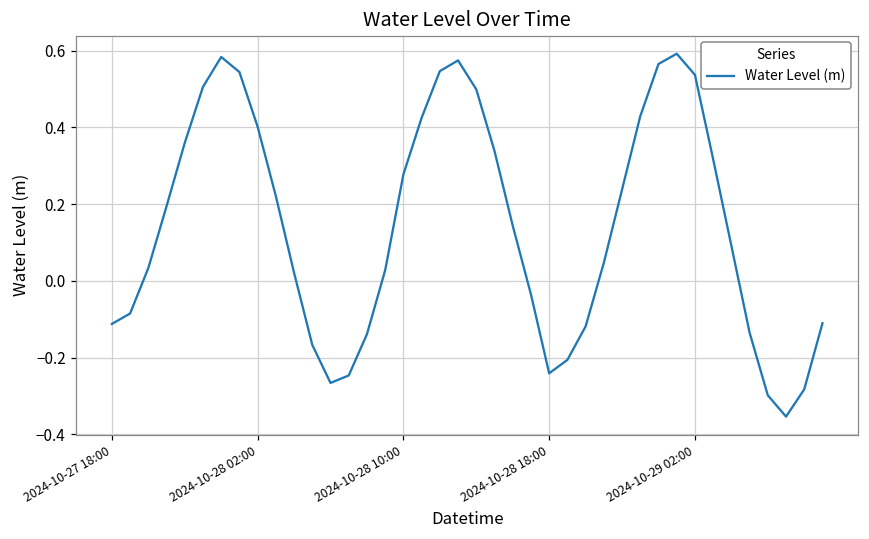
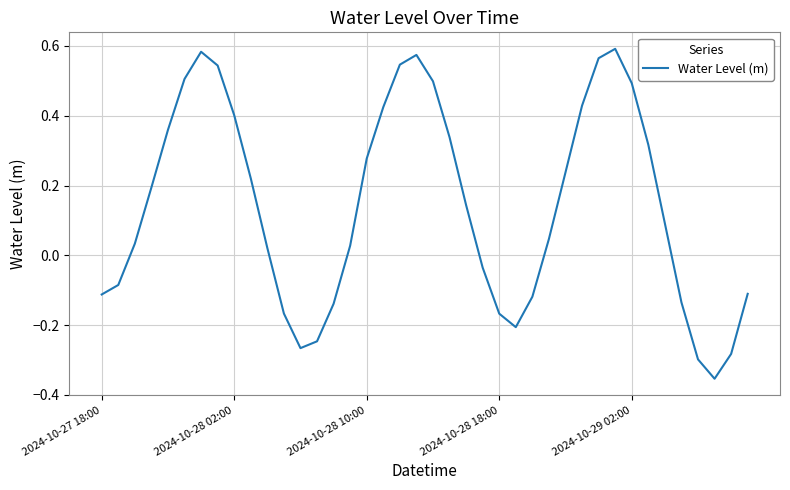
  {
    "2024-10-27 18:00": -0.11,
    "2024-10-28 02:00": 0.40,
    "2024-10-28 10:00": 0.28,
-   "2024-10-28 18:00": -0.24,
-   "2024-10-29 02:00": 0.54
+   "2024-10-28 18:00": -0.17,
+   "2024-10-29 02:00": 0.49
  }
